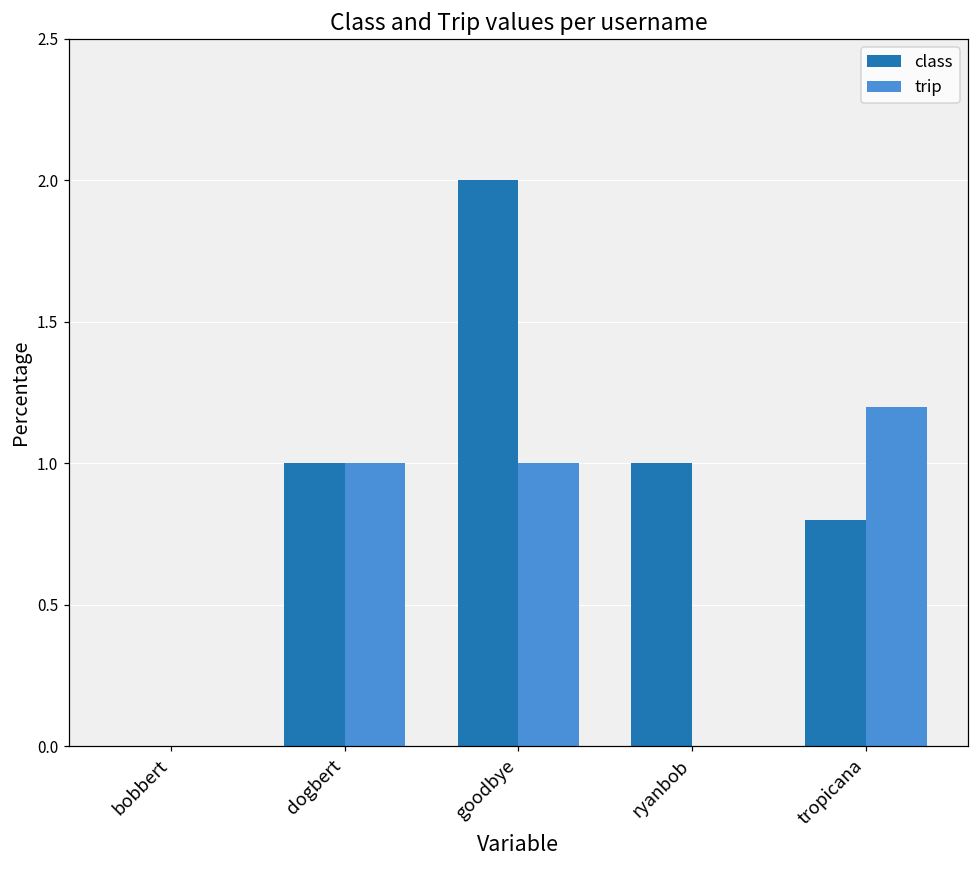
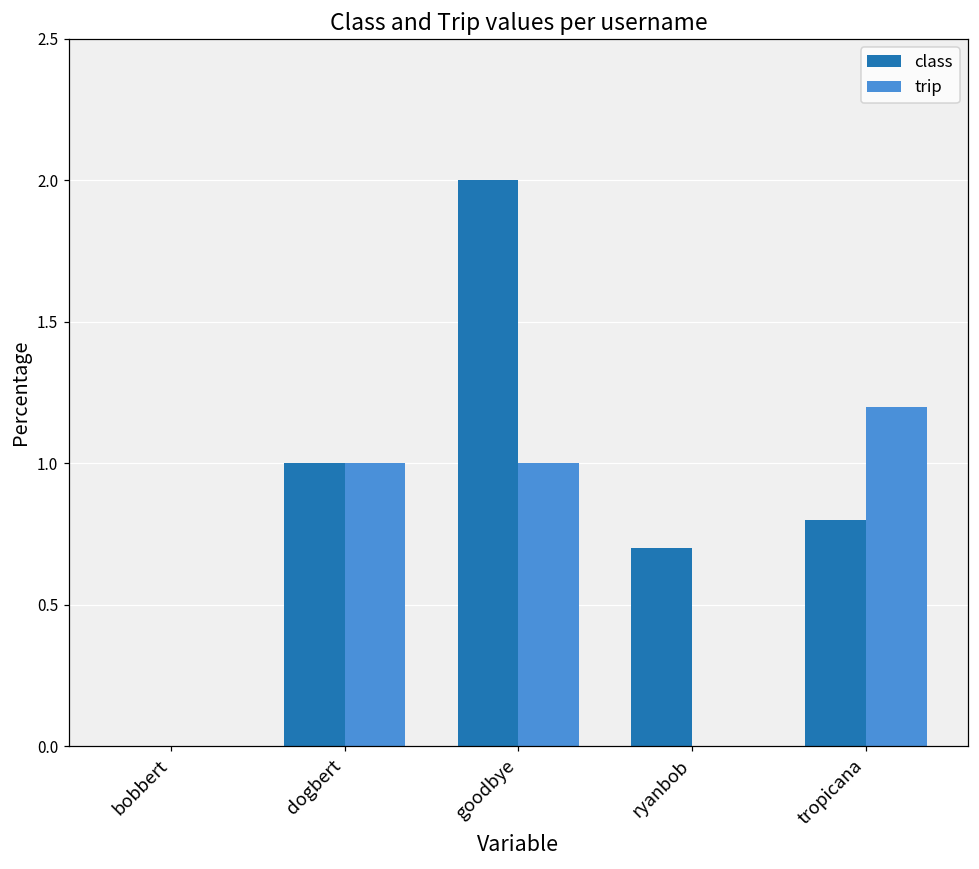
  {
    "class": {
      "bobbert": 0.0,
      "dogbert": 1.0,
      "goodbye": 2.0,
-     "ryanbob": 1.0,
+     "ryanbob": 0.7,
      "tropicana": 0.8
    },
    "trip": {
      "bobbert": 0.0,
      "dogbert": 1.0,
      "goodbye": 1.0,
      "ryanbob": 0.0,
      "tropicana": 1.2
    }
  }
